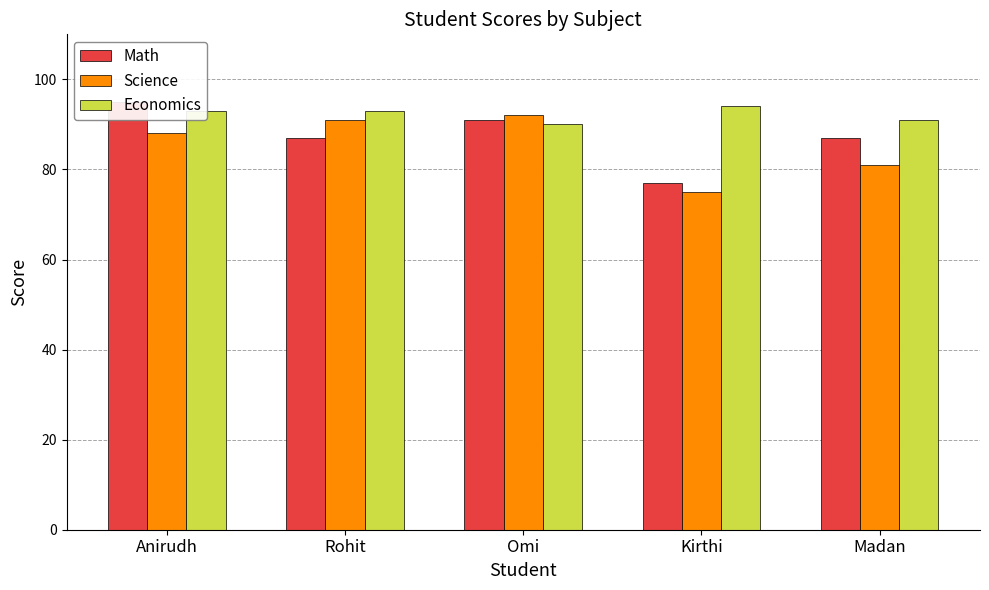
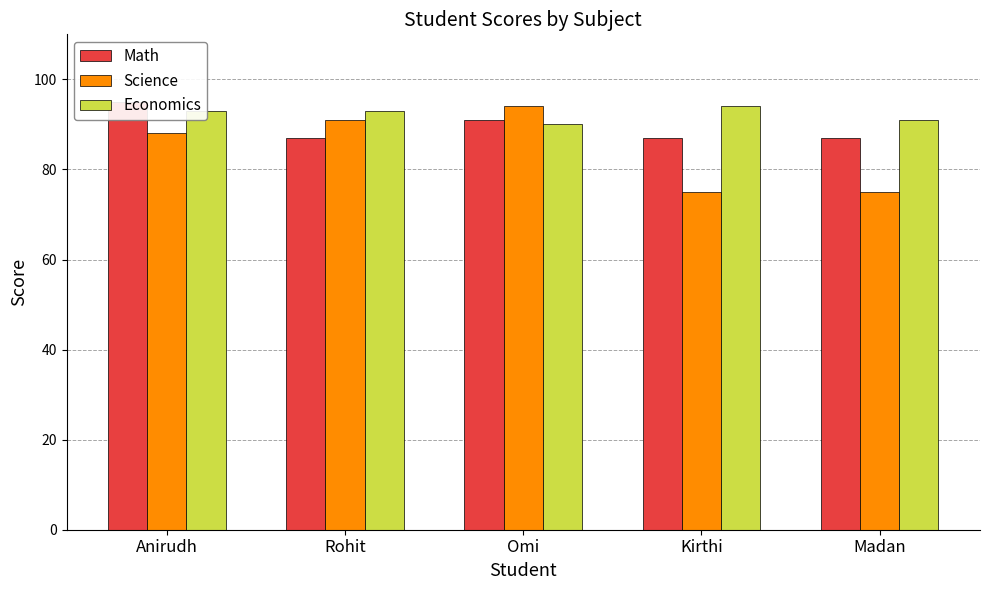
  {
    "Math": {
      "Rohit": 87,
      "Omi": 91,
-     "Kirthi": 77,
+     "Kirthi": 87,
      "Madan": 87
    },
    "Science": {
      "Anirudh": 88,
      "Rohit": 91,
-     "Omi": 92,
+     "Omi": 94,
      "Kirthi": 75,
-     "Madan": 81
+     "Madan": 75
    },
    "Economics": {
      "Rohit": 93,
      "Omi": 90,
      "Kirthi": 94,
      "Madan": 91
    }
  }
